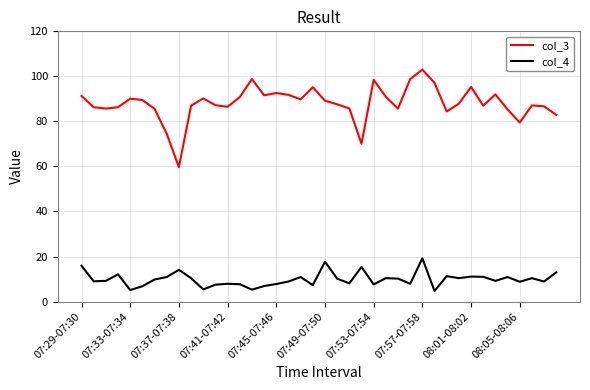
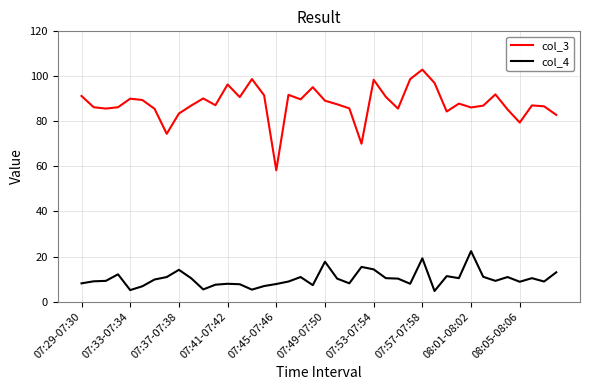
  {
    "col_3": {
      "07:29-07:30": 91,
      "07:33-07:34": 90,
-     "07:37-07:38": 60,
-     "07:41-07:42": 87,
-     "07:45-07:46": 93,
+     "07:37-07:38": 84,
+     "07:41-07:42": 96,
+     "07:45-07:46": 58,
      "07:49-07:50": 89,
      "07:53-07:54": 99,
      "07:57-07:58": 103,
-     "08:01-08:02": 95,
+     "08:01-08:02": 86,
      "08:05-08:06": 80
    },
    "col_4": {
-     "07:29-07:30": 16,
+     "07:29-07:30": 8,
      "07:33-07:34": 5,
      "07:37-07:38": 14,
      "07:41-07:42": 8,
      "07:45-07:46": 8,
      "07:49-07:50": 18,
-     "07:53-07:54": 8,
+     "07:53-07:54": 14,
      "07:57-07:58": 19,
-     "08:01-08:02": 11,
+     "08:01-08:02": 22,
      "08:05-08:06": 9
    }
  }
